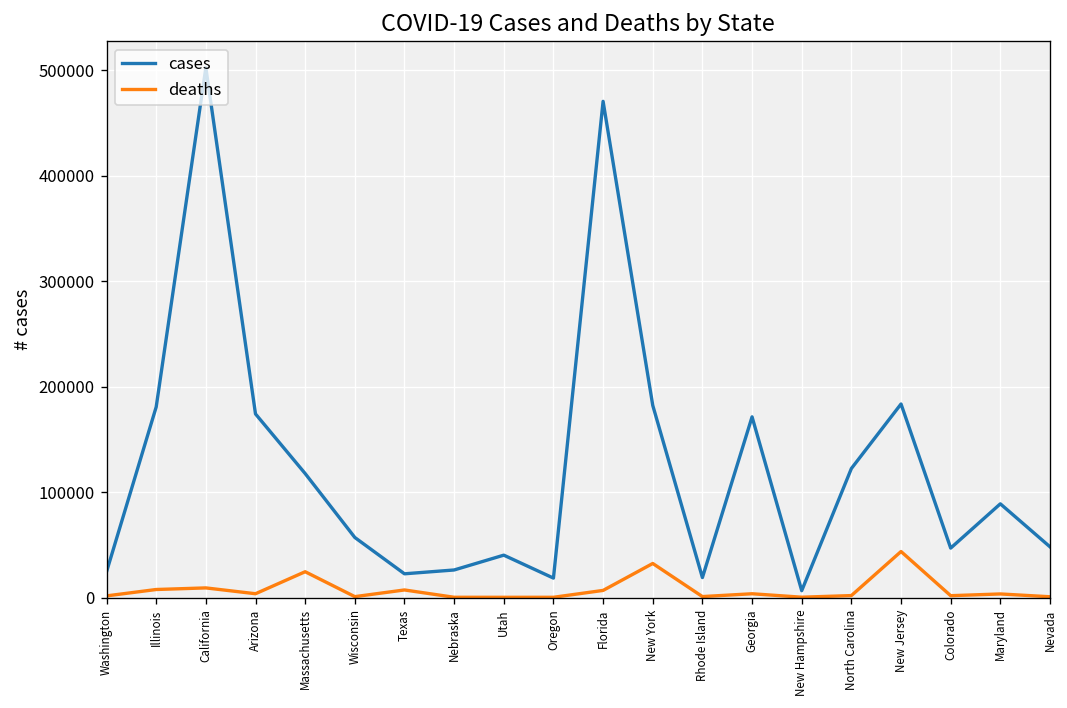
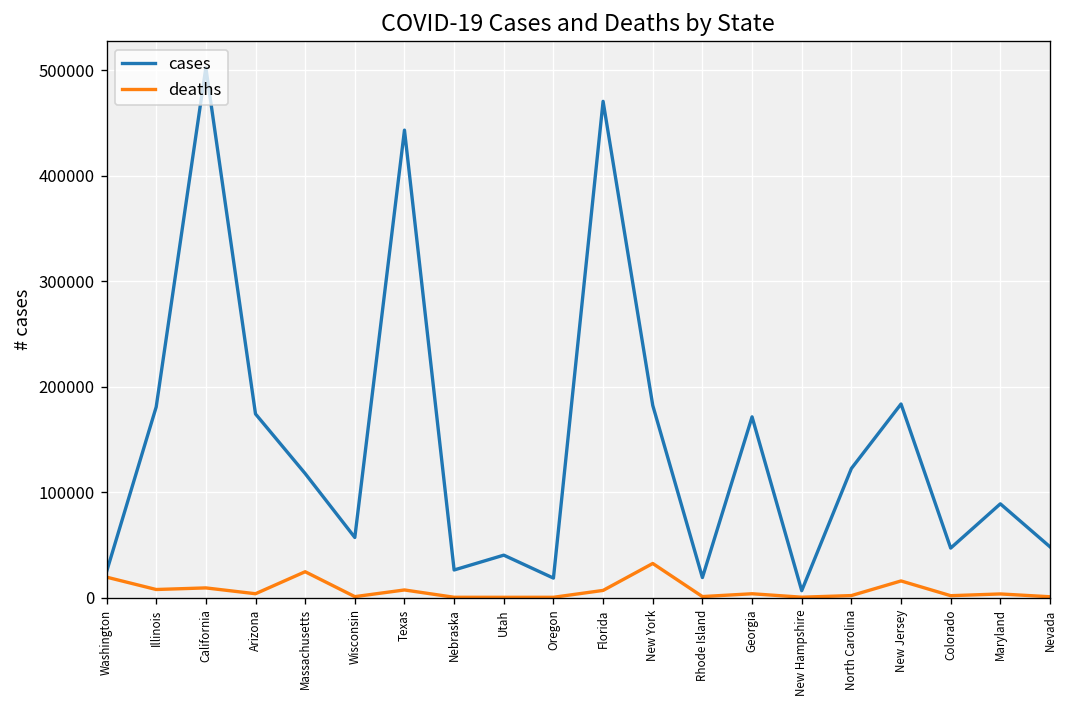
  {
    "cases": {
      "Washington": 20000,
      "Illinois": 180000,
      "Arizona": 170000,
      "Massachusetts": 120000,
      "Wisconsin": 60000,
-     "Texas": 20000,
+     "Texas": 440000,
      "Nebraska": 30000,
      "Utah": 40000,
      "Oregon": 20000,
      "Florida": 470000,
      "New York": 180000,
      "Rhode Island": 20000,
      "Georgia": 170000,
      "New Hampshire": 10000,
      "North Carolina": 120000,
      "New Jersey": 180000,
      "Colorado": 50000,
      "Maryland": 90000,
      "Nevada": 50000
    },
    "deaths": {
-     "Washington": 0,
+     "Washington": 20000,
      "Illinois": 10000,
      "California": 10000,
      "Arizona": 0,
      "Massachusetts": 20000,
      "Wisconsin": 0,
      "Texas": 10000,
      "Nebraska": 0,
      "Utah": 0,
      "Oregon": 0,
      "Florida": 10000,
      "New York": 30000,
      "Rhode Island": 0,
      "Georgia": 0,
      "New Hampshire": 0,
      "North Carolina": 0,
-     "New Jersey": 40000,
+     "New Jersey": 20000,
      "Colorado": 0,
      "Maryland": 0,
      "Nevada": 0
    }
  }
